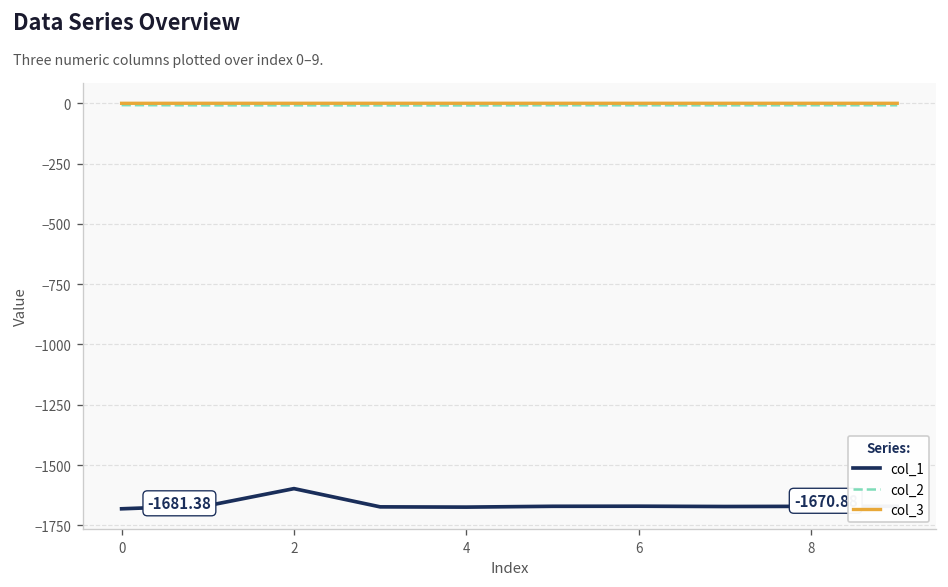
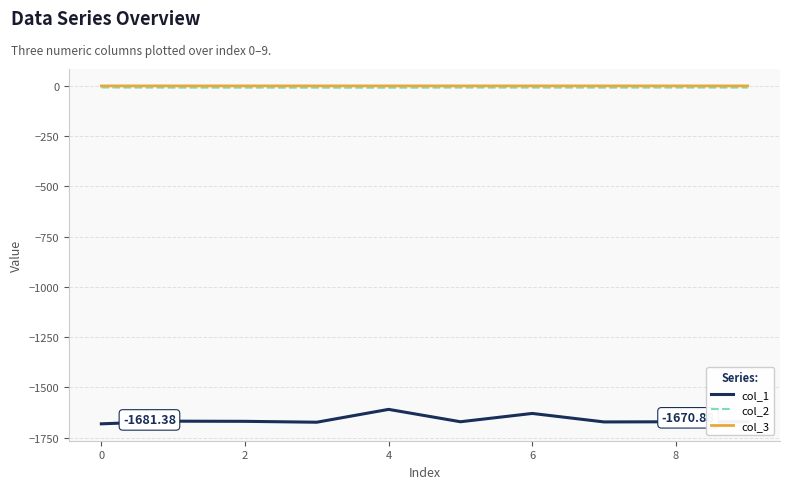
  {
    "col_1": {
      "0": -1680,
-     "2": -1600,
-     "4": -1670,
-     "6": -1670
+     "2": -1670,
+     "4": -1610,
+     "6": -1630
    }
  }
